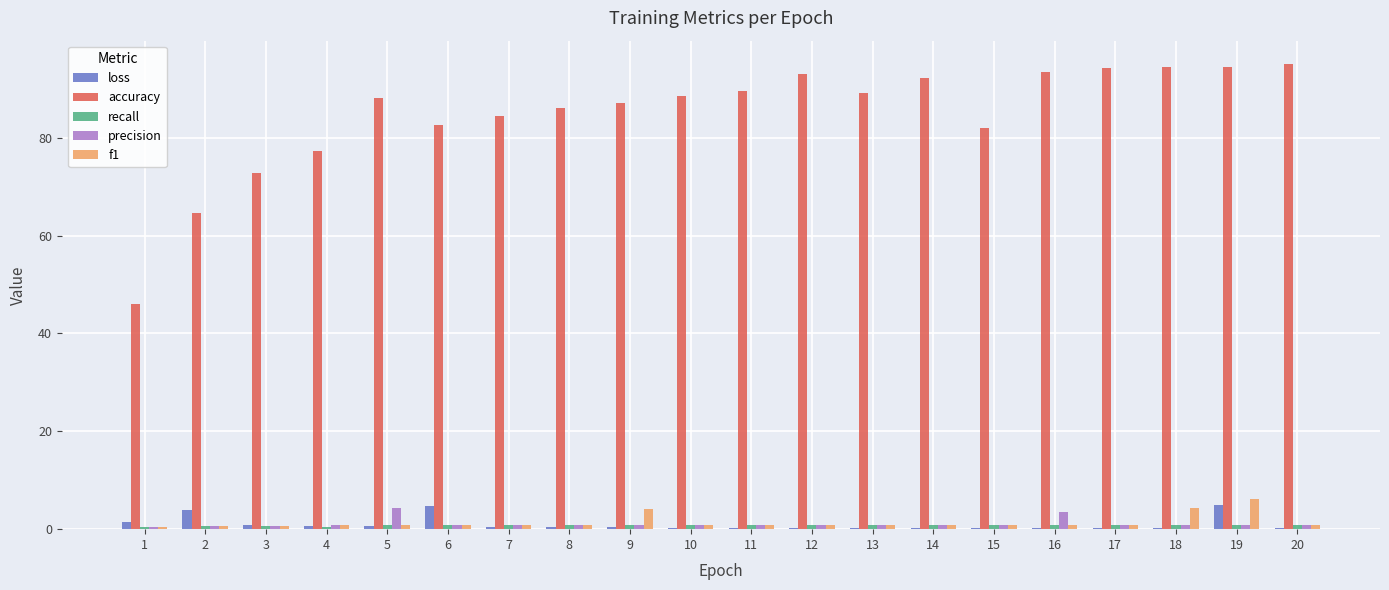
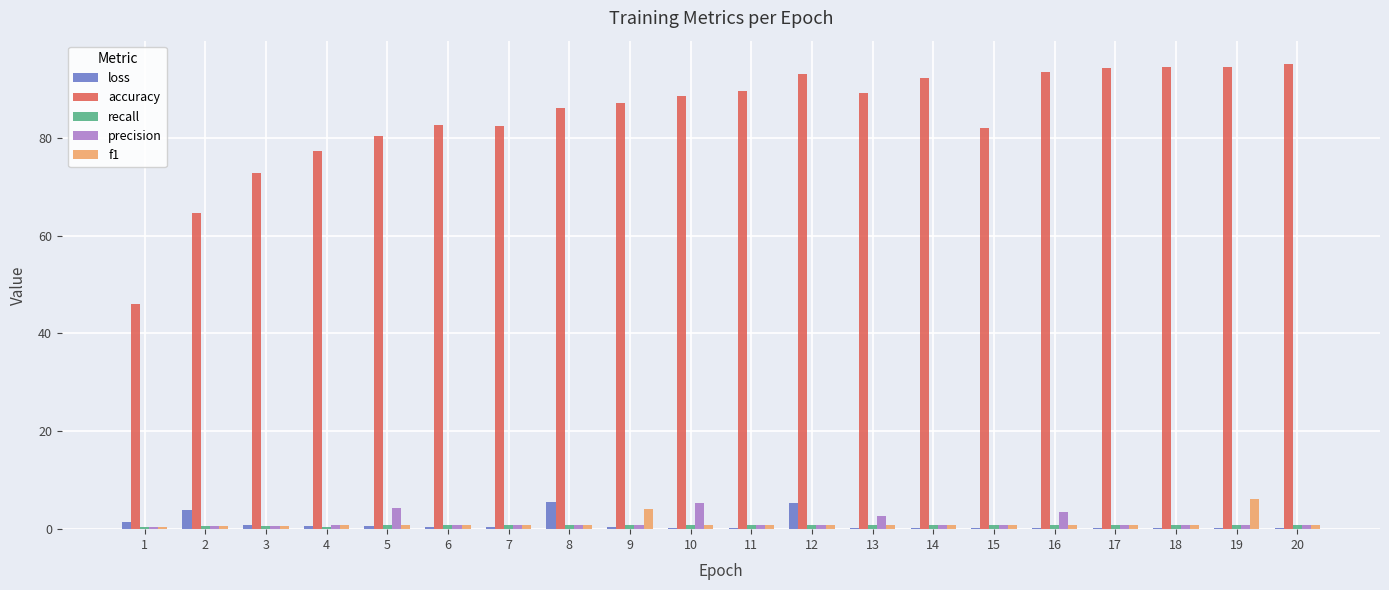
  {
    "loss": {
      "1": 1,
      "2": 4,
      "3": 1,
      "4": 1,
      "5": 1,
-     "6": 5,
-     "8": 0,
-     "12": 0,
-     "19": 5
+     "6": 0,
+     "8": 6,
+     "12": 5,
+     "19": 0
    },
    "accuracy": {
      "1": 46,
      "2": 65,
      "3": 73,
      "4": 77,
-     "5": 88,
+     "5": 80,
      "6": 83,
-     "7": 84,
+     "7": 82,
      "8": 86,
      "9": 87,
      "10": 89,
      "11": 90,
      "12": 93,
      "13": 89,
      "14": 92,
      "15": 82,
      "16": 93,
      "17": 94,
      "18": 94,
      "19": 94,
      "20": 95
    },
    "recall": {
      "2": 1,
      "3": 1,
      "4": 1,
      "5": 1,
      "6": 1,
      "7": 1,
      "8": 1,
      "9": 1,
      "10": 1,
      "11": 1,
      "12": 1,
      "13": 1,
      "14": 1,
      "15": 1,
      "16": 1,
      "17": 1,
      "18": 1,
      "19": 1,
      "20": 1
    },
    "precision": {
      "2": 1,
      "3": 1,
      "4": 1,
      "5": 4,
      "6": 1,
      "7": 1,
      "8": 1,
      "9": 1,
-     "10": 1,
+     "10": 5,
      "11": 1,
      "12": 1,
-     "13": 1,
+     "13": 3,
      "14": 1,
      "15": 1,
      "16": 4,
      "17": 1,
      "18": 1,
      "19": 1,
      "20": 1
    },
    "f1": {
      "2": 1,
      "3": 1,
      "4": 1,
      "5": 1,
      "6": 1,
      "7": 1,
      "8": 1,
      "9": 4,
      "10": 1,
      "11": 1,
      "12": 1,
      "13": 1,
      "14": 1,
      "15": 1,
      "16": 1,
      "17": 1,
-     "18": 4,
+     "18": 1,
      "19": 6,
      "20": 1
    }
  }
